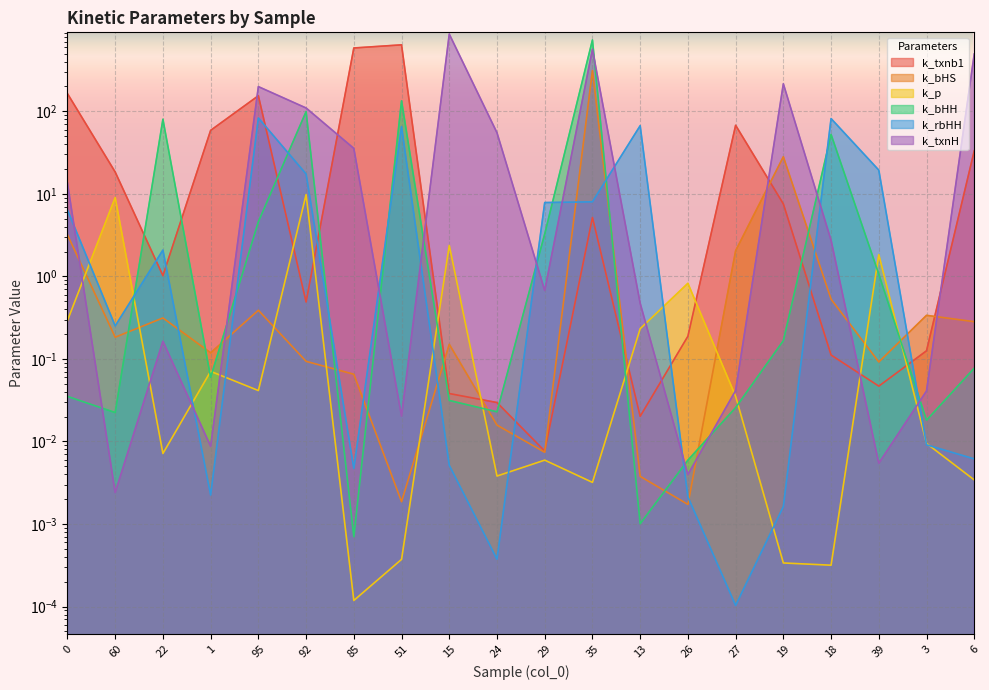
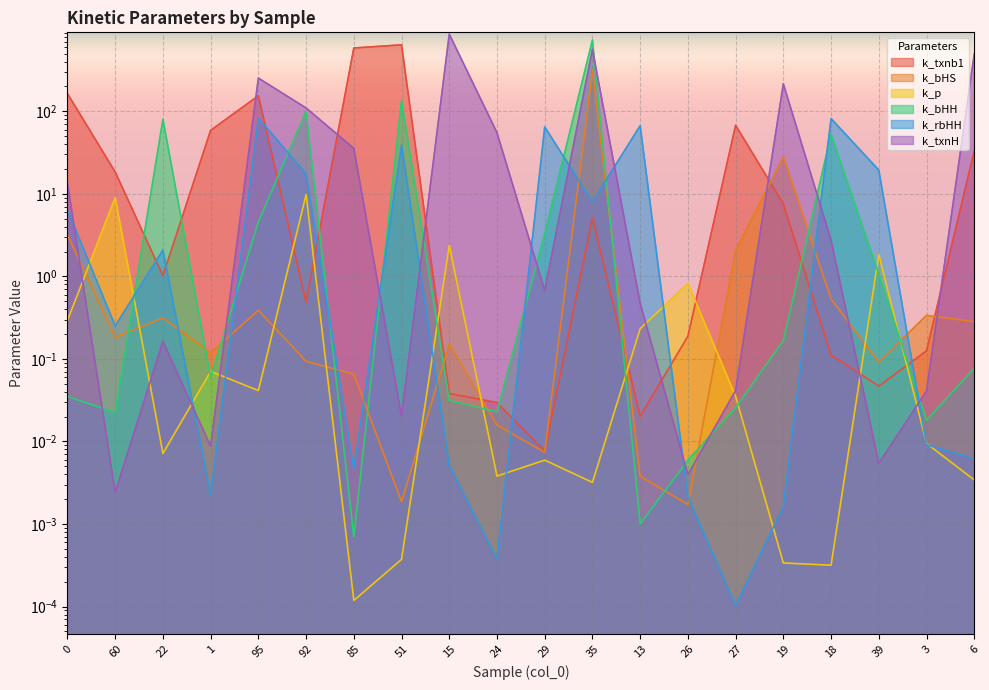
  {
    "k_p": {
      "0": 0.29,
      "60": 9,
      "22": 0.007,
      "1": 0.07,
      "95": 0.04,
      "92": 10,
      "85": 0.00012,
      "51": 0.0004,
      "15": 2.4,
      "24": 0.004,
      "29": 0.006,
      "35": 0.0032,
      "13": 0.23,
      "26": 0.8,
      "27": 0.035,
      "19": 0.00034,
      "18": 0.00032,
      "39": 1.8,
      "6": 0.0034
    },
    "k_bHH": {
      "0": 0.035,
      "60": 0.022,
      "22": 80,
      "1": 0.06,
      "95": 5,
      "92": 100,
      "85": 0.0007,
      "51": 130,
      "15": 0.031,
      "24": 0.023,
      "29": 3.3,
      "35": 700,
      "13": 0.0010,
      "26": 0.006,
      "27": 0.026,
      "19": 0.17,
      "18": 50,
      "39": 1,
      "3": 0.018,
      "6": 0.08
    },
    "k_rbHH": {
      "0": 6,
      "60": 0.25,
      "22": 2,
      "1": 0.0022,
      "95": 80,
      "92": 17,
      "85": 0.005,
-     "51": 70,
+     "51": 40,
      "15": 0.005,
      "24": 0.0004,
-     "29": 8,
+     "29": 60,
      "35": 8,
      "13": 70,
      "26": 0.0021,
      "27": 0.00010,
      "19": 0.0016,
      "18": 80,
      "39": 19,
      "6": 0.006
    },
    "k_txnH": {
      "0": 14,
      "60": 0.0024,
      "22": 0.16,
      "1": 0.009,
-     "95": 200,
+     "95": 250,
      "92": 110,
      "85": 36,
      "51": 0.020,
      "15": 900,
      "24": 50,
      "29": 0.7,
      "35": 600,
      "13": 0.5,
      "26": 0.004,
      "27": 0.04,
      "19": 220,
      "18": 2.7,
      "39": 0.005,
      "3": 0.04,
      "6": 500
    }
  }
